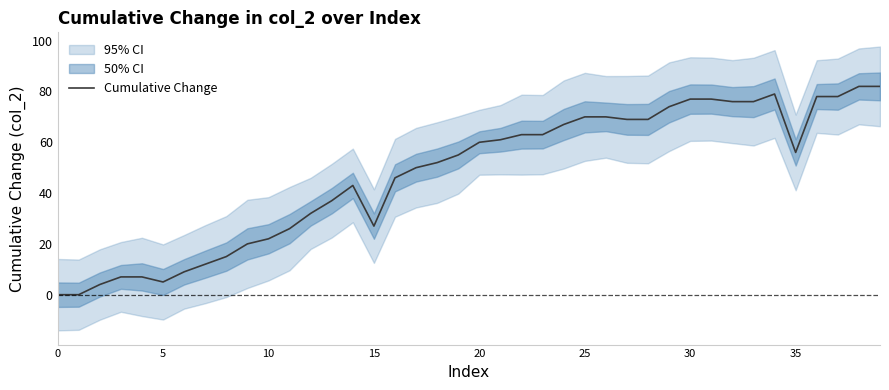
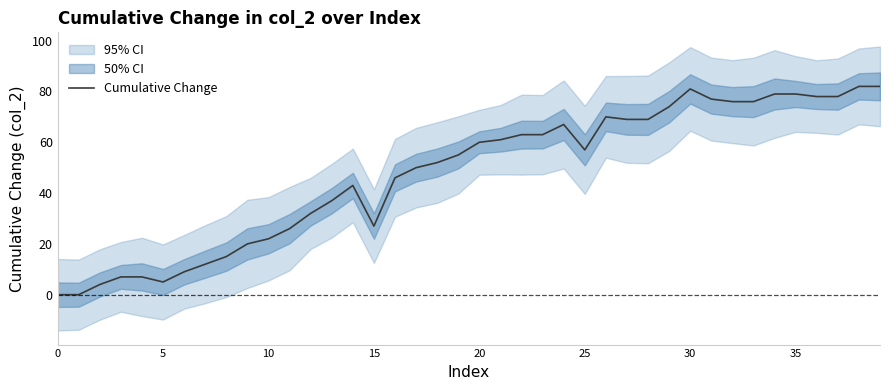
  {
    "Cumulative Change": {
      "0": 0,
      "5": 5,
      "10": 22,
      "15": 27,
      "20": 60,
-     "25": 70,
-     "30": 77,
-     "35": 56
+     "25": 57,
+     "30": 81,
+     "35": 79
    }
  }
